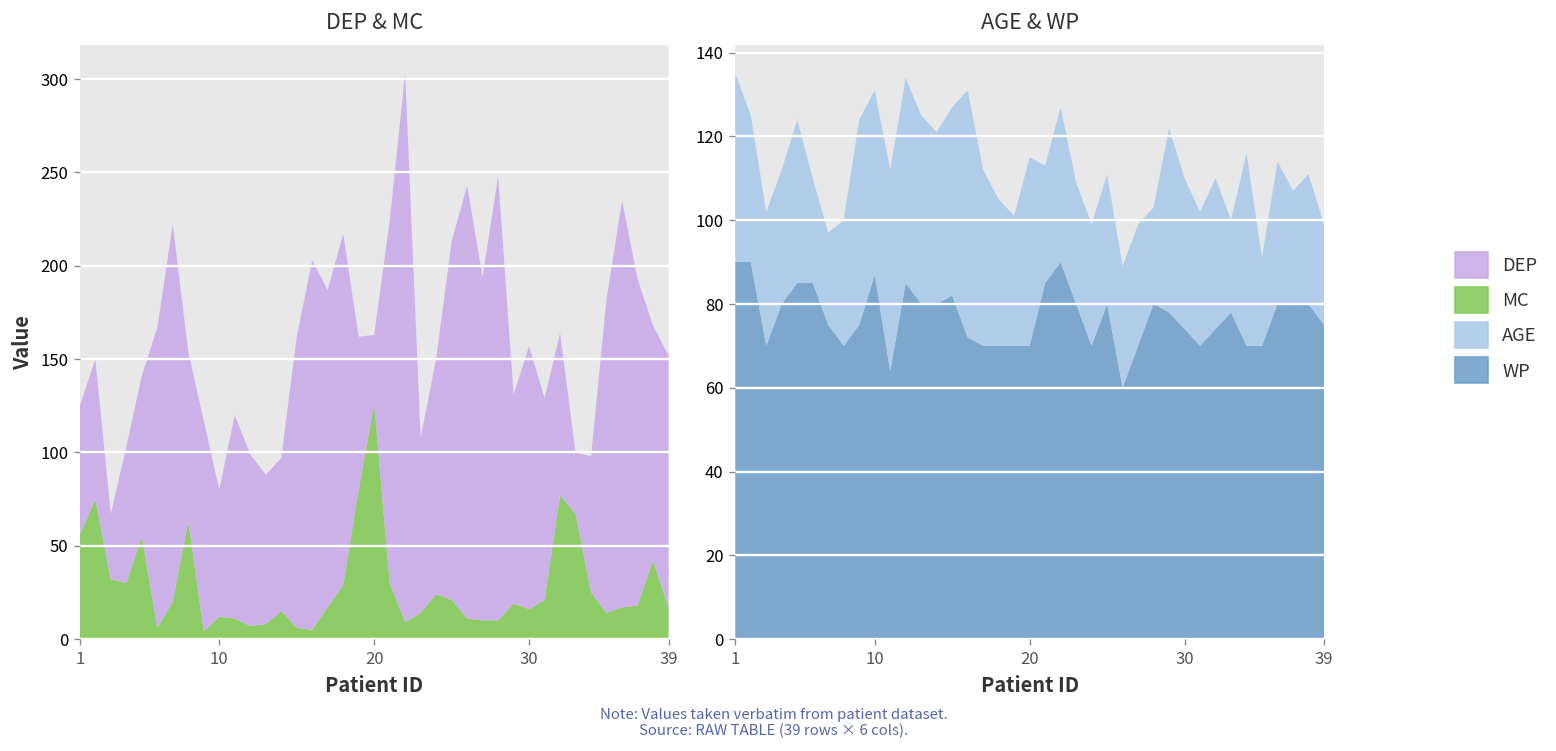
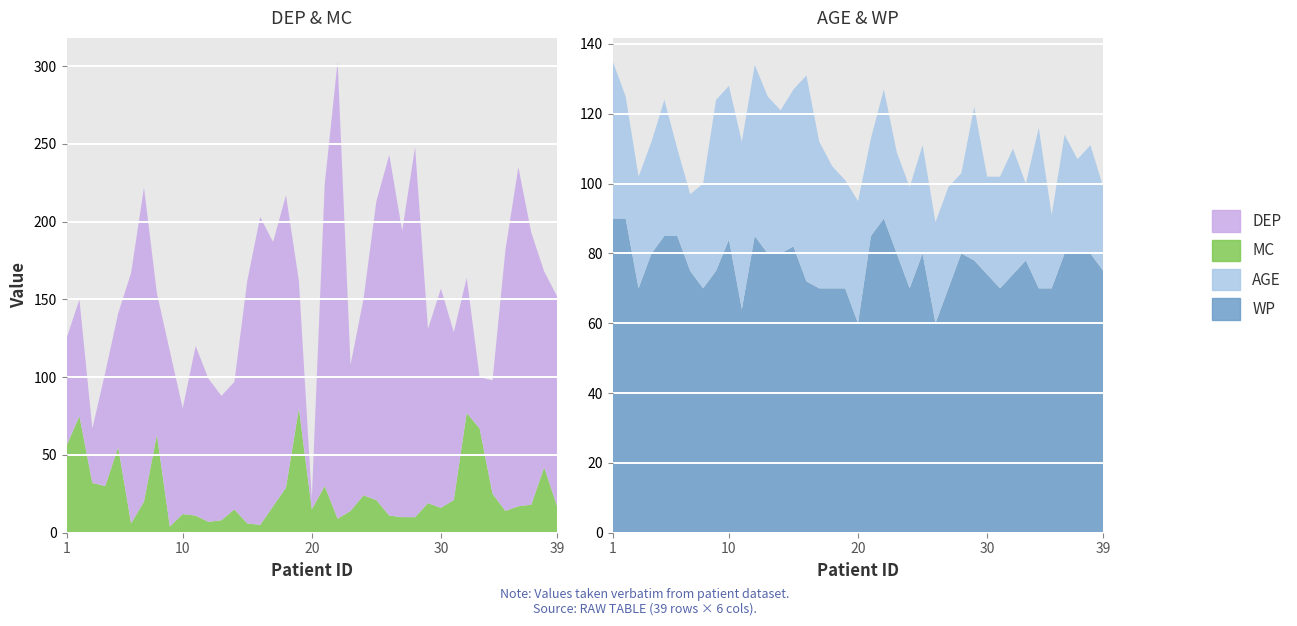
  {
    "DEP & MC": {
      "MC": {
        "1": 56,
        "10": 12,
-       "20": 126,
+       "20": 15,
        "30": 16,
        "39": 17
      },
      "DEP": {
        "1": 69,
        "10": 68,
-       "20": 37,
+       "20": 7,
        "30": 141,
        "39": 135
      }
    },
    "AGE & WP": {
      "WP": {
        "1": 90,
-       "10": 87,
-       "20": 70,
+       "10": 84,
+       "20": 60,
        "30": 74,
        "39": 75
      },
      "AGE": {
        "1": 45,
        "10": 44,
-       "20": 45,
-       "30": 36,
+       "20": 35,
+       "30": 28,
        "39": 24
      }
    }
  }
